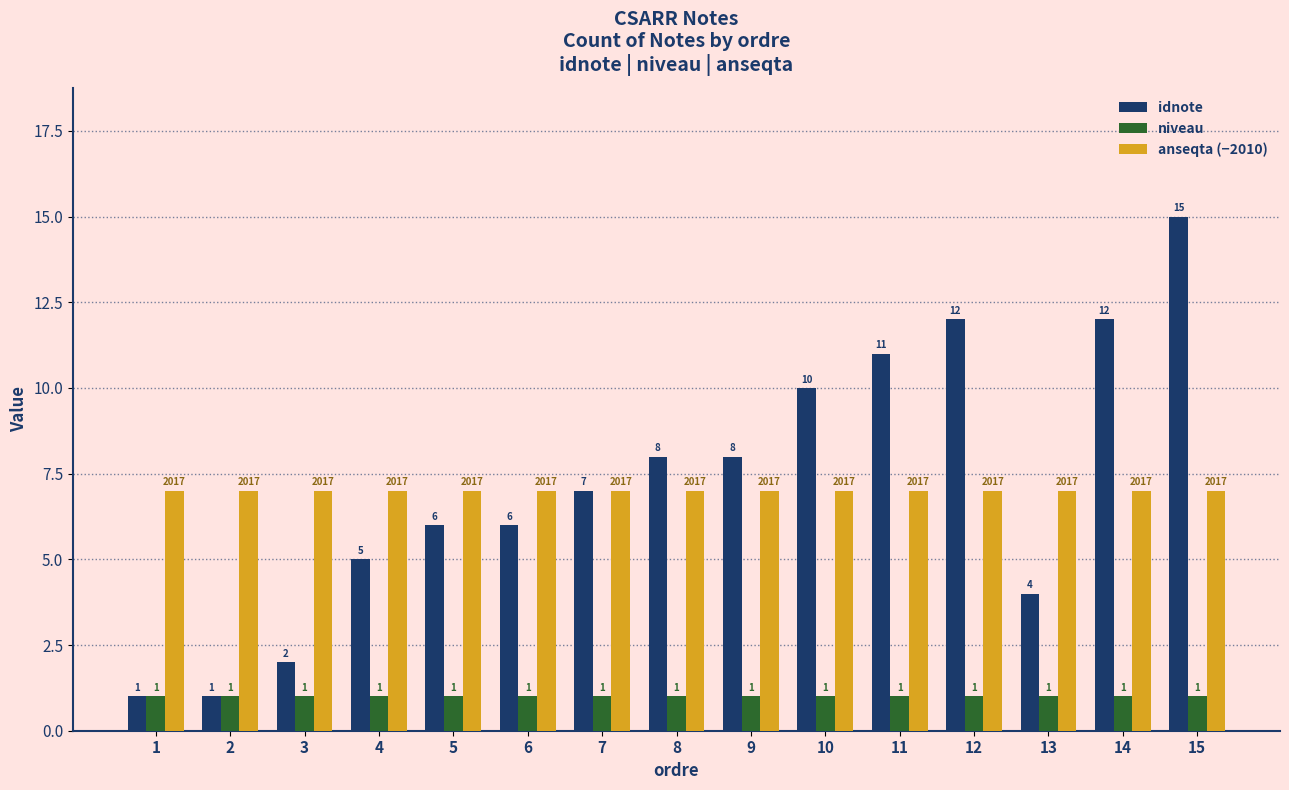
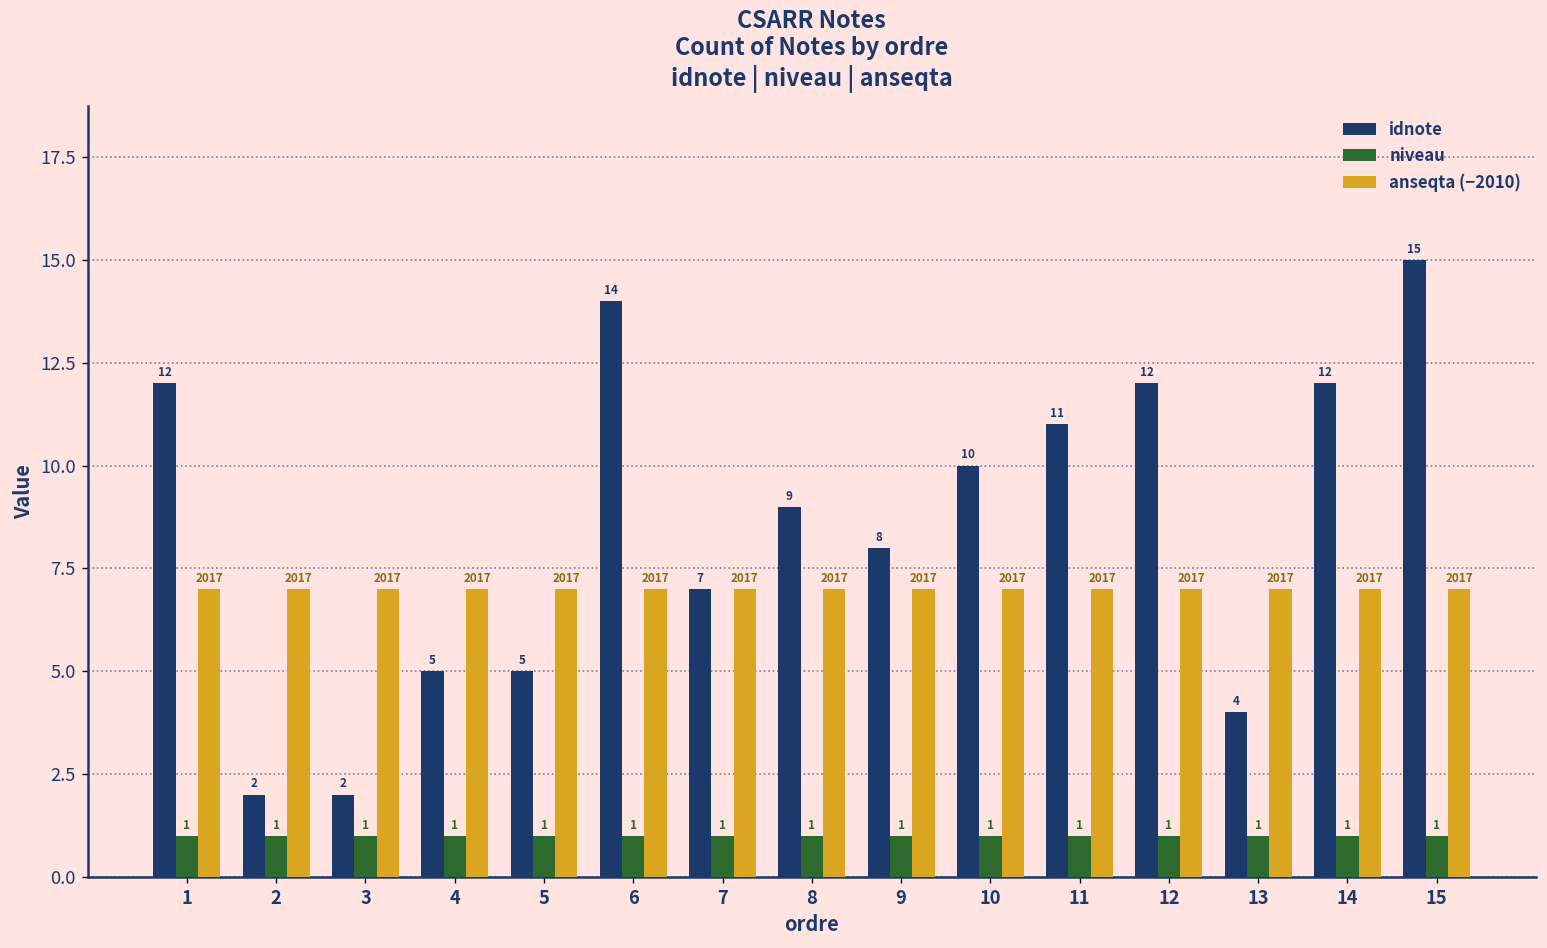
  {
    "idnote": {
-     "1": 1,
-     "2": 1,
+     "1": 12,
+     "2": 2,
      "3": 2,
      "4": 5,
-     "5": 6,
-     "6": 6,
+     "5": 5,
+     "6": 14,
      "7": 7,
-     "8": 8,
+     "8": 9,
      "9": 8,
      "10": 10,
      "11": 11,
      "12": 12,
      "13": 4,
      "14": 12,
      "15": 15
    },
    "niveau": {
      "1": 1,
      "2": 1,
      "3": 1,
      "4": 1,
      "5": 1,
      "6": 1,
      "7": 1,
      "8": 1,
      "9": 1,
      "10": 1,
      "11": 1,
      "12": 1,
      "13": 1,
      "14": 1,
      "15": 1
    }
  }
